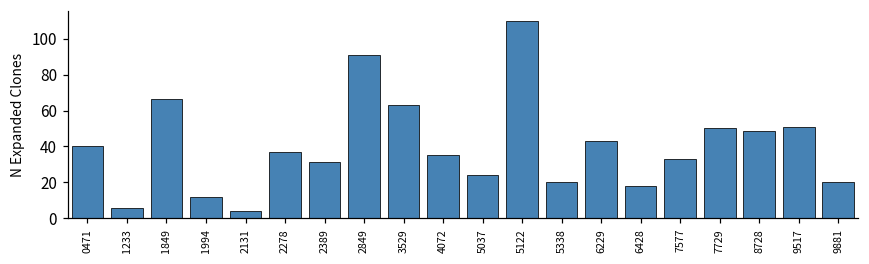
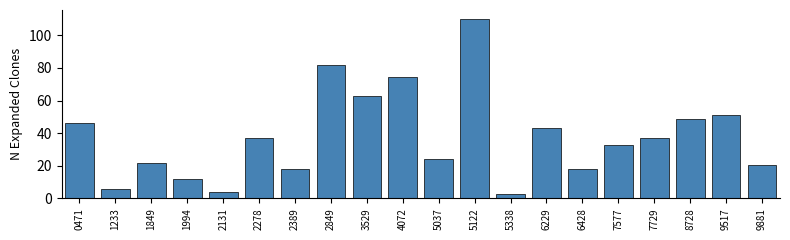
  {
-   "0471": 40,
+   "0471": 46,
    "1233": 6,
-   "1849": 67,
+   "1849": 22,
    "1994": 12,
    "2131": 4,
    "2278": 37,
-   "2389": 31,
-   "2849": 91,
+   "2389": 18,
+   "2849": 82,
    "3529": 63,
-   "4072": 35,
+   "4072": 75,
    "5037": 24,
    "5122": 110,
-   "5338": 20,
+   "5338": 3,
    "6229": 43,
    "6428": 18,
    "7577": 33,
-   "7729": 50,
+   "7729": 37,
    "8728": 49,
    "9517": 51,
    "9881": 20
  }
